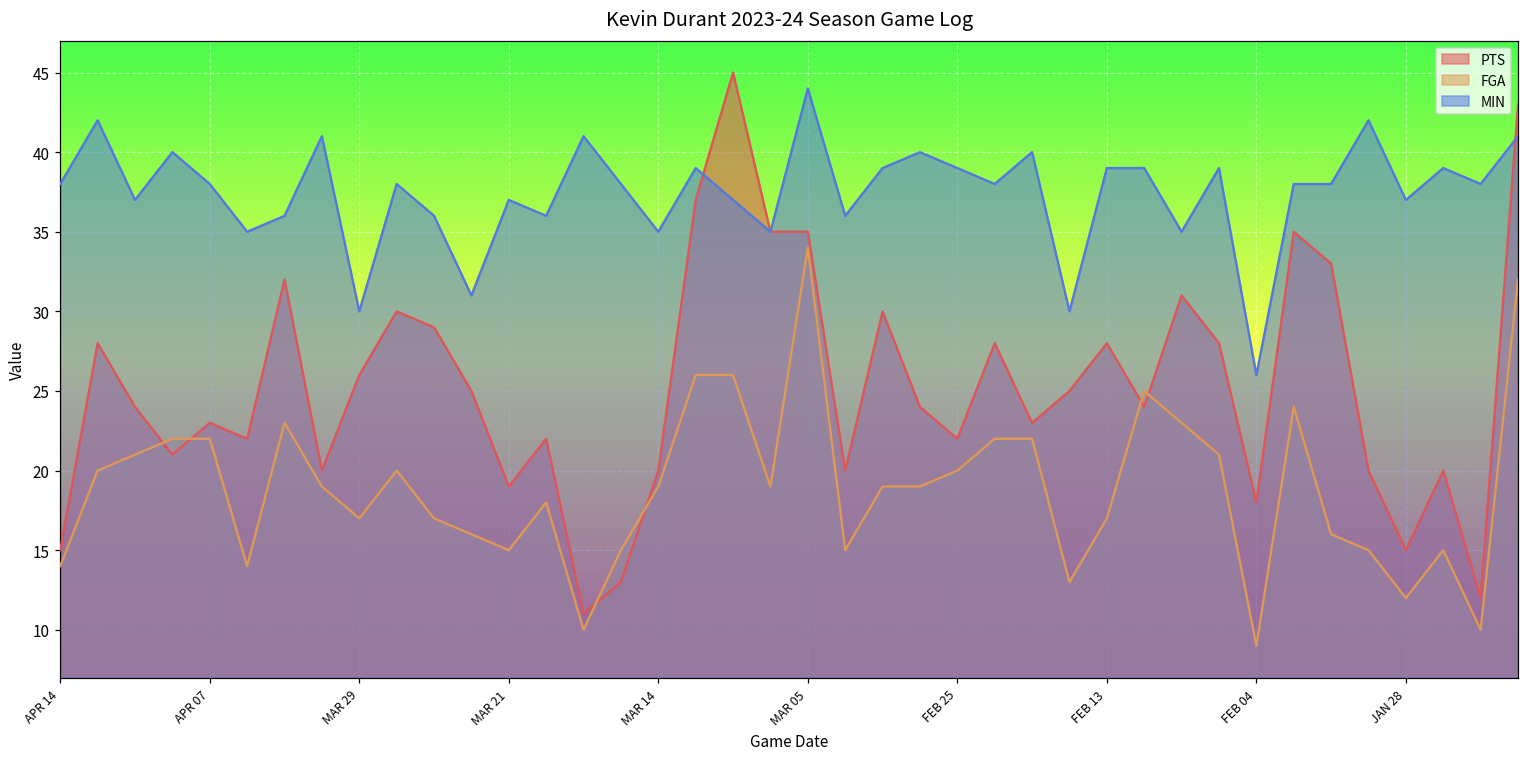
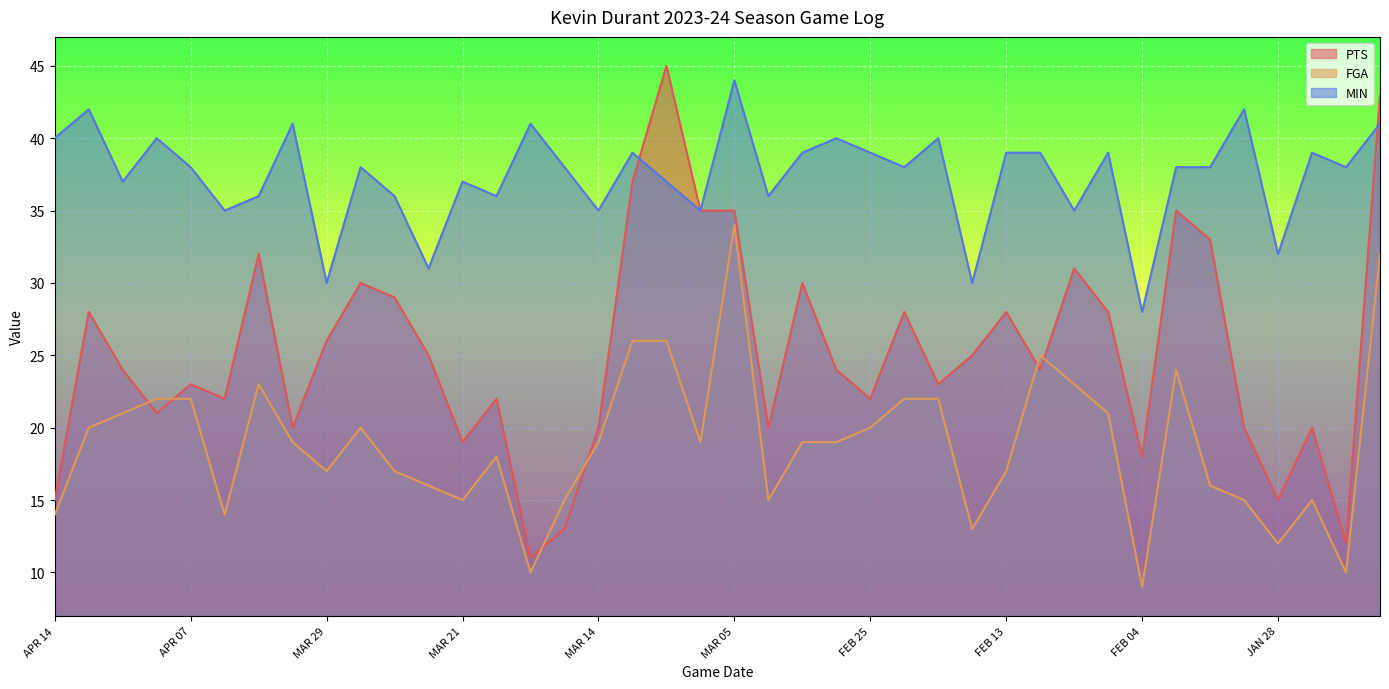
  {
    "MIN": {
-     "APR 14": 38,
+     "APR 14": 40,
      "APR 07": 38,
      "MAR 29": 30,
      "MAR 21": 37,
      "MAR 14": 35,
      "MAR 05": 44,
      "FEB 25": 39,
      "FEB 13": 39,
-     "FEB 04": 26,
-     "JAN 28": 37
+     "FEB 04": 28,
+     "JAN 28": 32
    }
  }
